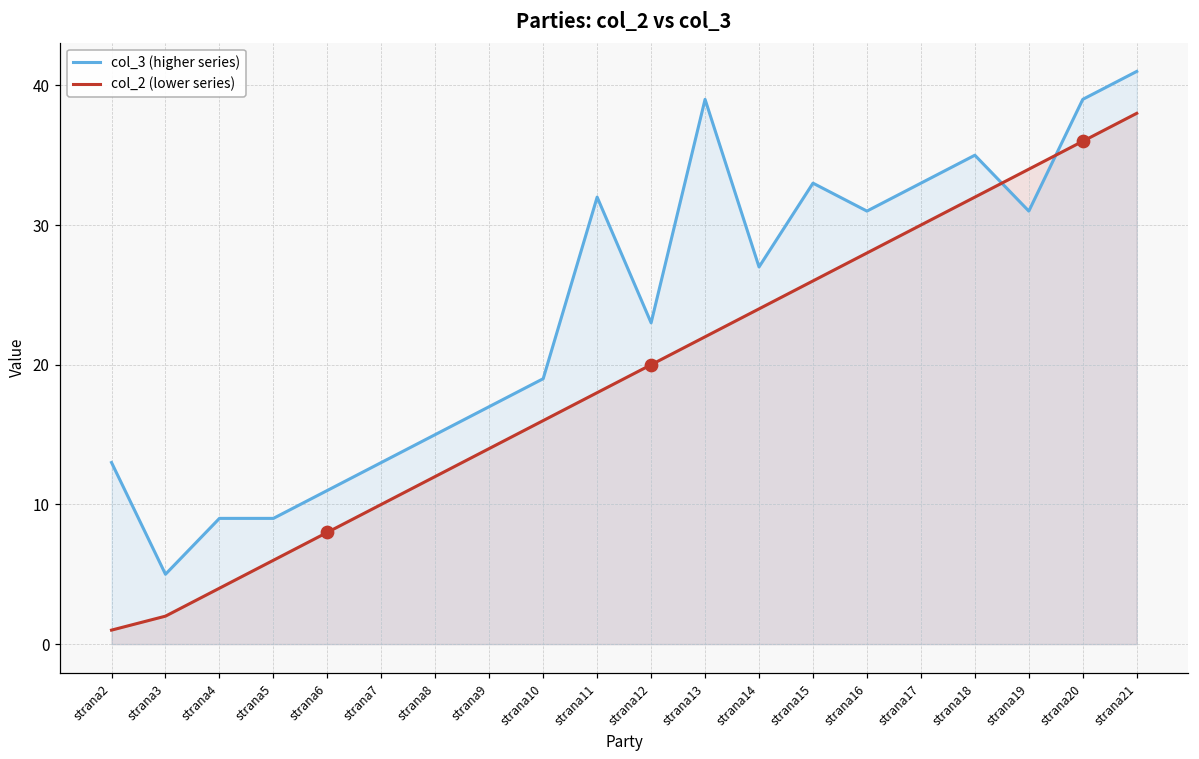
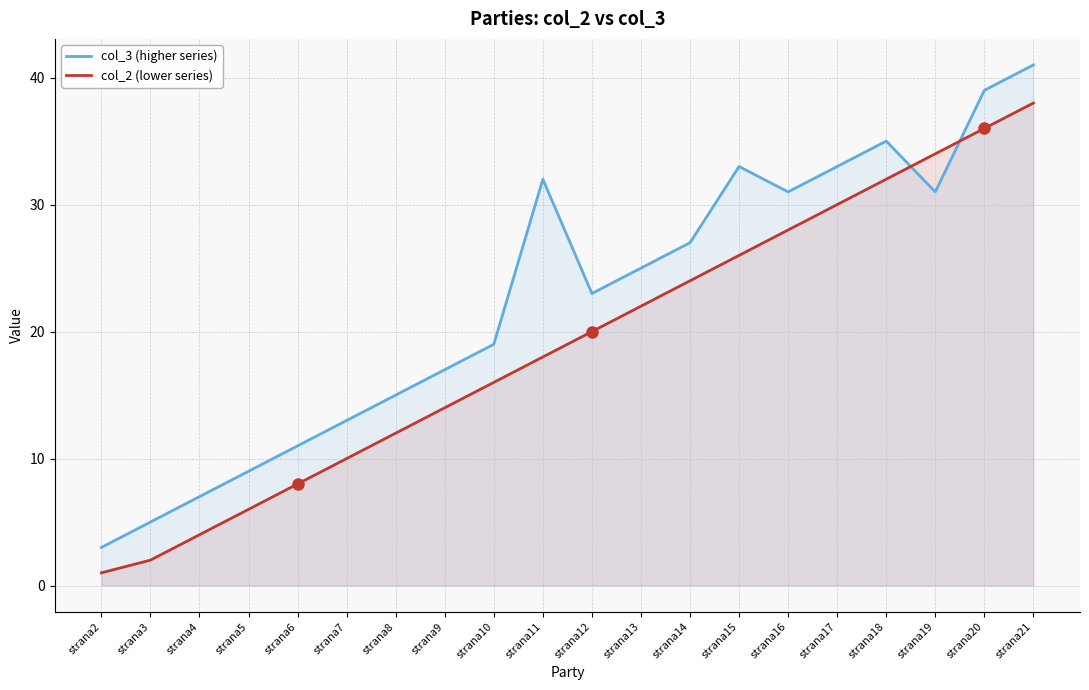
  {
    "col_3 (higher series)": {
-     "strana2": 13,
+     "strana2": 3,
      "strana3": 5,
-     "strana4": 9,
+     "strana4": 7,
      "strana5": 9,
      "strana6": 11,
      "strana7": 13,
      "strana8": 15,
      "strana9": 17,
      "strana10": 19,
      "strana11": 32,
      "strana12": 23,
-     "strana13": 39,
+     "strana13": 25,
      "strana14": 27,
      "strana15": 33,
      "strana16": 31,
      "strana17": 33,
      "strana18": 35,
      "strana19": 31,
      "strana20": 39,
      "strana21": 41
    }
  }
